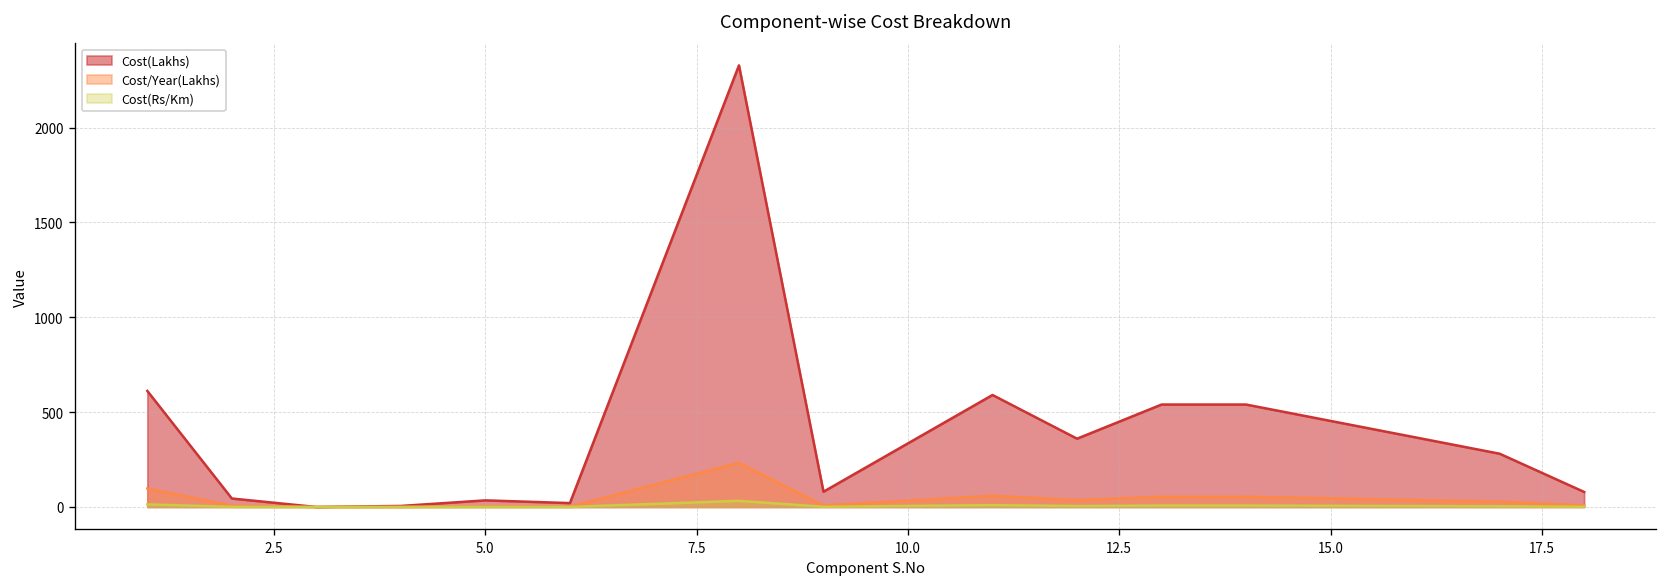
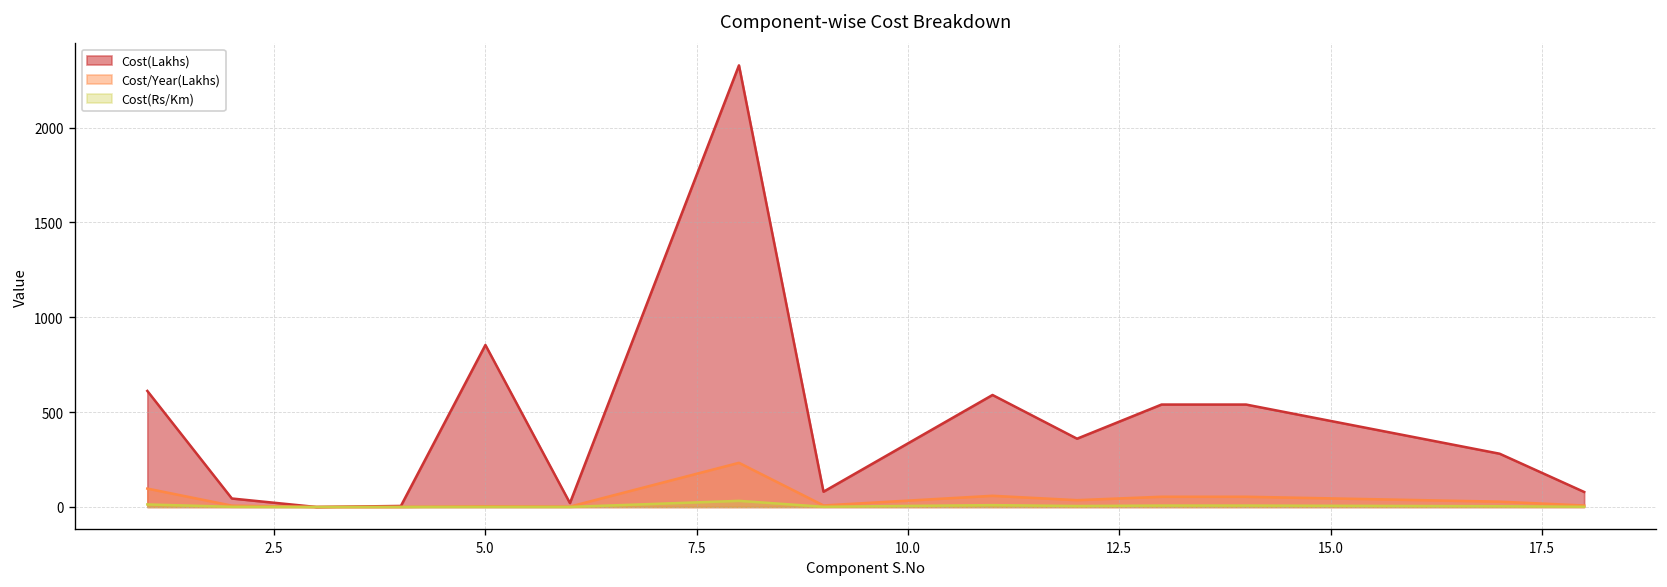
  {
    "Cost(Lakhs)": {
-     "5.0": 30
+     "5.0": 850
    }
  }
